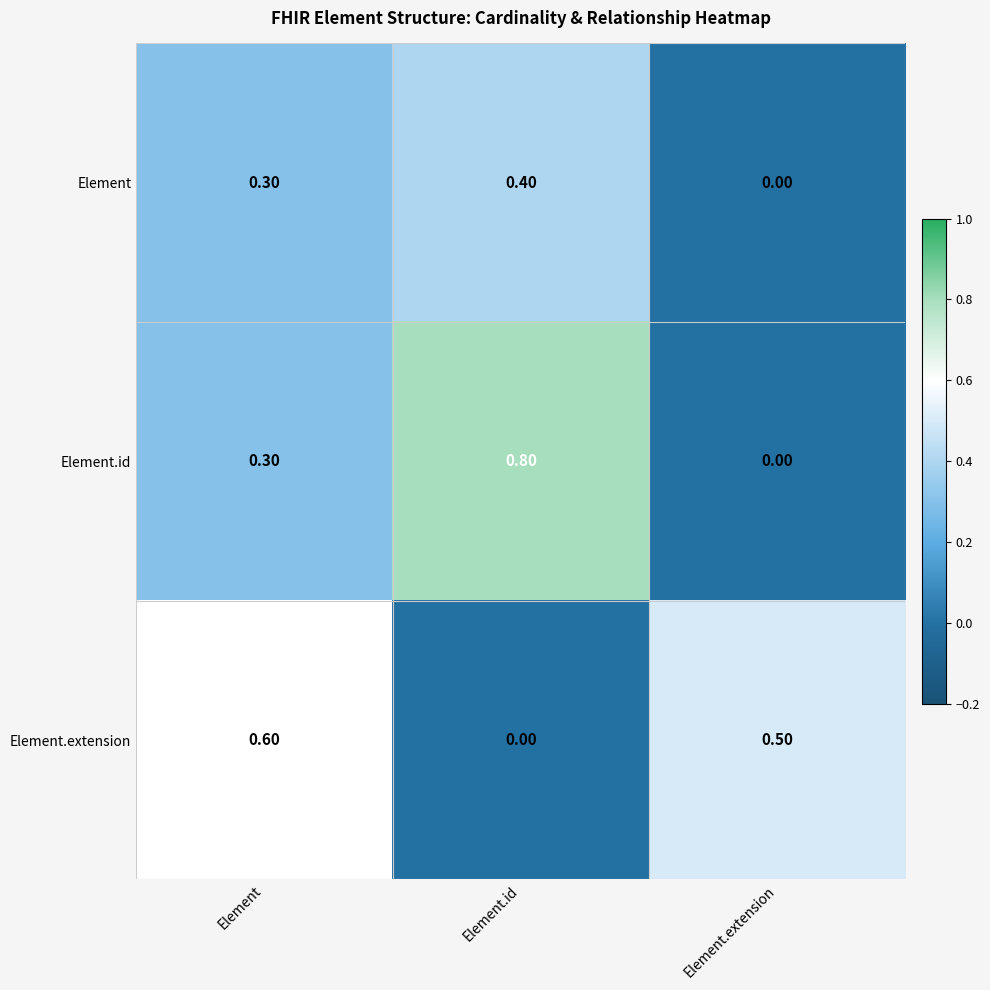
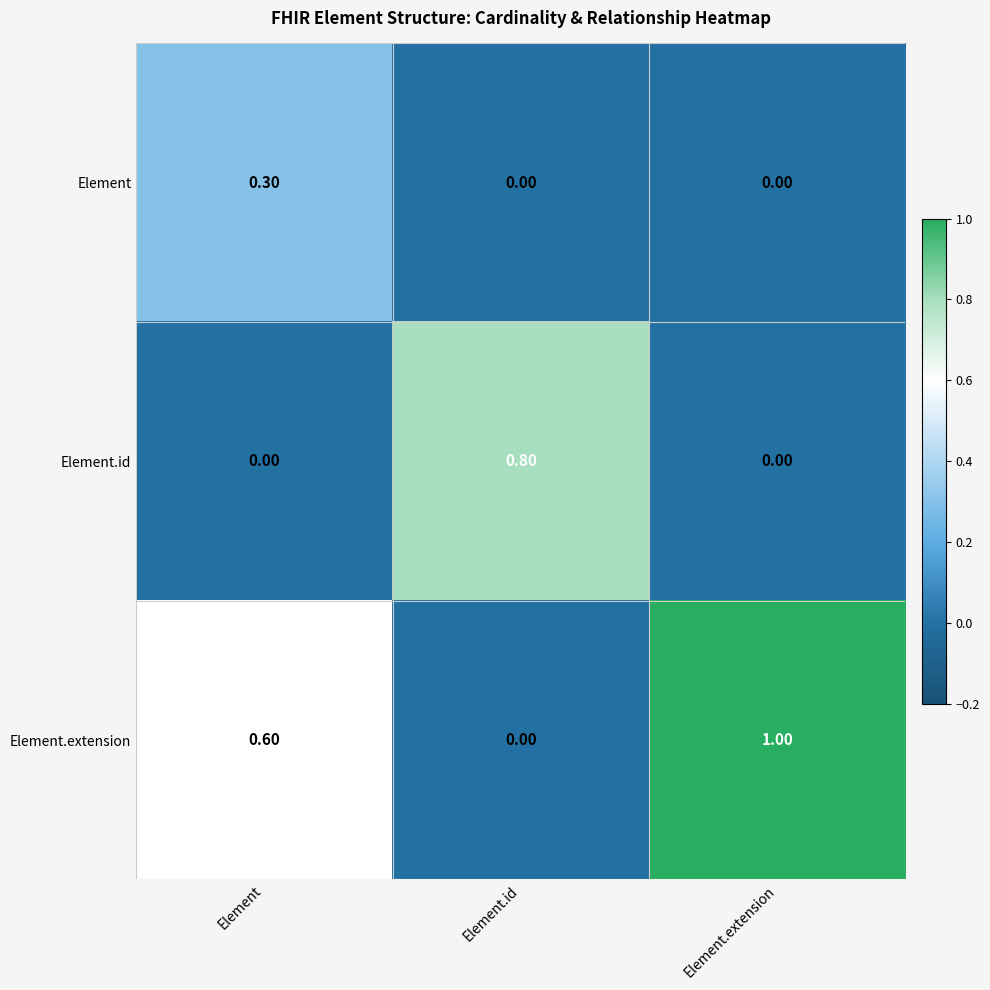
  {
    "Element": {
      "Element": 0.30,
-     "Element.id": 0.40,
+     "Element.id": 0.00,
      "Element.extension": 0.00
    },
    "Element.id": {
-     "Element": 0.30,
+     "Element": 0.00,
      "Element.id": 0.80,
      "Element.extension": 0.00
    },
    "Element.extension": {
      "Element": 0.60,
      "Element.id": 0.00,
-     "Element.extension": 0.50
+     "Element.extension": 1.00
    }
  }
